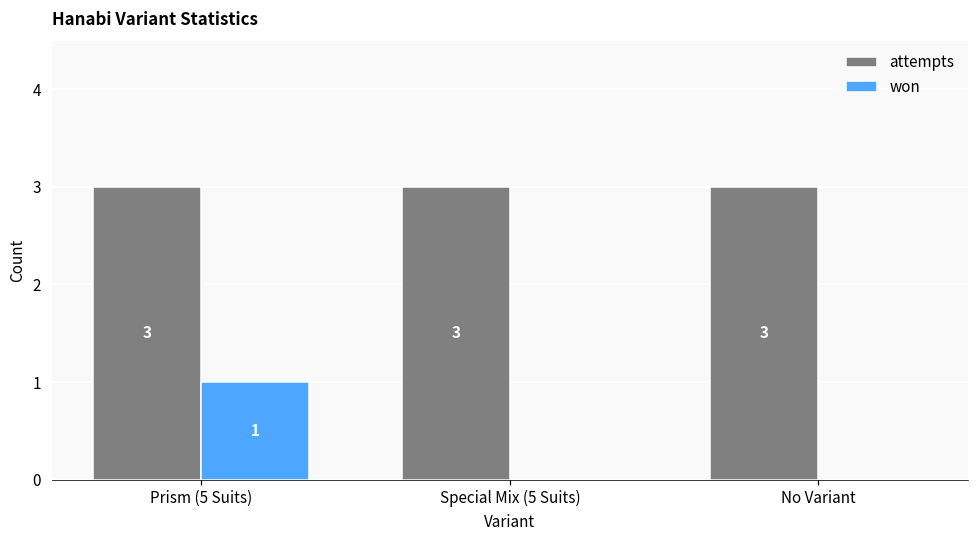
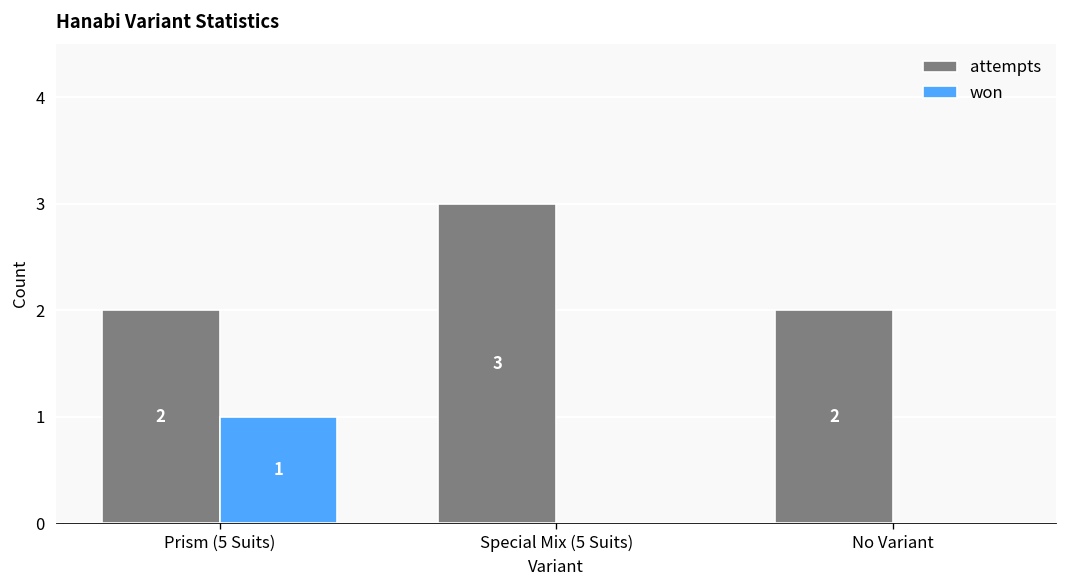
  {
    "attempts": {
-     "Prism (5 Suits)": 3,
+     "Prism (5 Suits)": 2,
      "Special Mix (5 Suits)": 3,
-     "No Variant": 3
+     "No Variant": 2
    },
    "won": {
      "Prism (5 Suits)": 1
    }
  }
